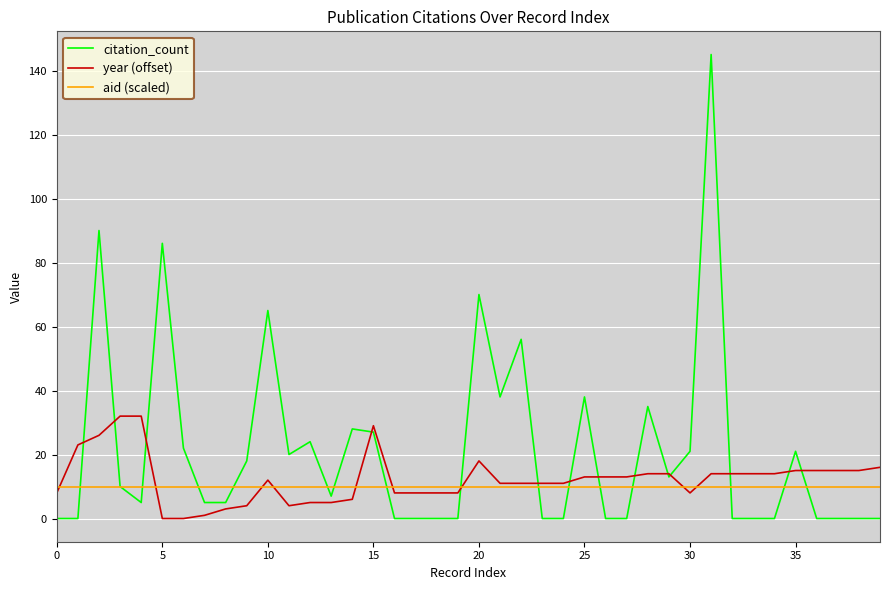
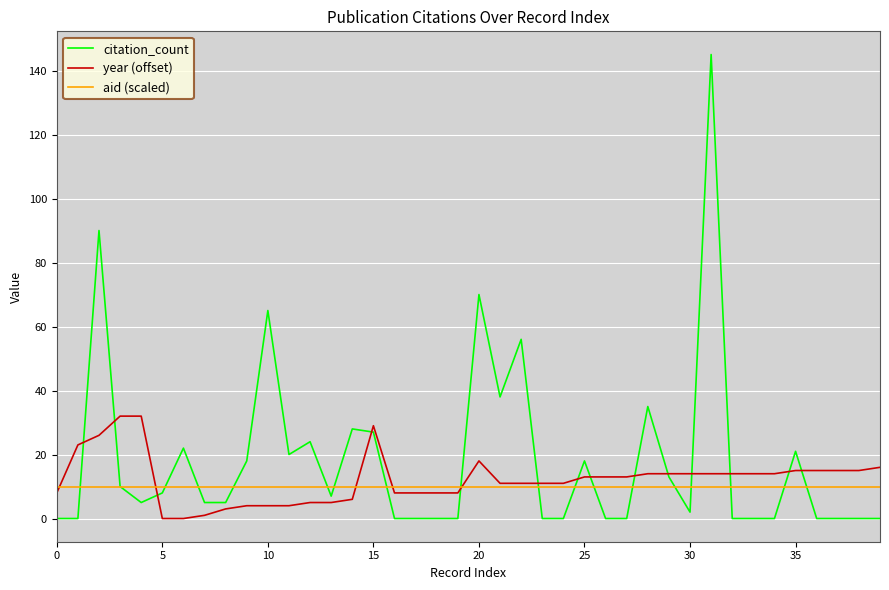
  {
    "citation_count": {
      "0": 0,
-     "5": 86,
+     "5": 8,
      "10": 65,
      "15": 27,
      "20": 70,
-     "25": 38,
-     "30": 21,
+     "25": 18,
+     "30": 2,
      "35": 21
    },
    "year (offset)": {
      "0": 8,
      "5": 0,
-     "10": 12,
+     "10": 4,
      "15": 29,
      "20": 18,
      "25": 13,
-     "30": 8,
+     "30": 14,
      "35": 15
    },
    "aid (scaled)": {
      "0": 10,
      "5": 10,
      "10": 10,
      "15": 10,
      "20": 10,
      "25": 10,
      "30": 10,
      "35": 10
    }
  }
